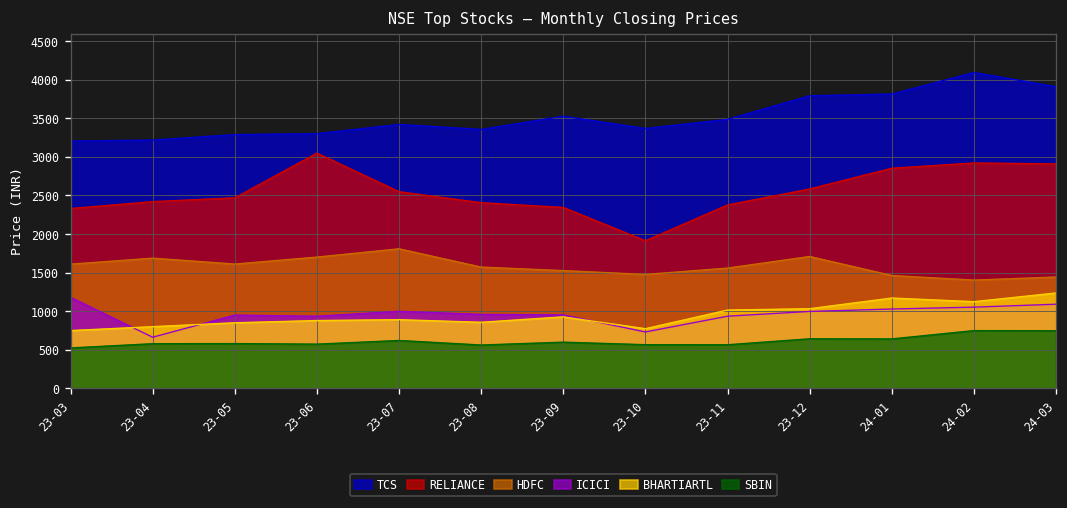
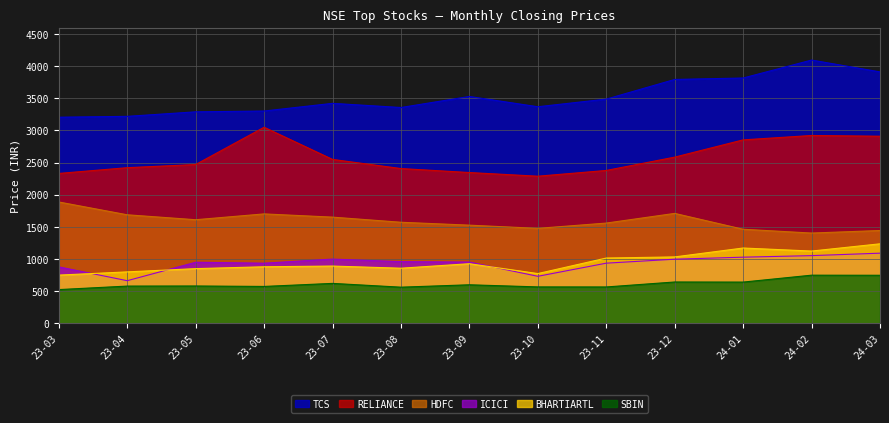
  {
    "TCS": {
      "23-03": 3200,
      "23-04": 3200,
      "23-05": 3300,
      "23-06": 3300,
      "23-07": 3400,
      "23-08": 3400,
      "23-09": 3500,
      "23-10": 3400,
      "23-11": 3500,
      "23-12": 3800,
      "24-01": 3800,
      "24-02": 4100,
      "24-03": 3900
    },
    "RELIANCE": {
      "23-03": 2300,
      "23-04": 2400,
      "23-05": 2500,
      "23-06": 3000,
      "23-07": 2500,
      "23-08": 2400,
      "23-09": 2300,
-     "23-10": 1900,
+     "23-10": 2300,
      "23-11": 2400,
      "23-12": 2600,
      "24-01": 2900,
      "24-02": 2900,
      "24-03": 2900
    },
    "HDFC": {
-     "23-03": 1600,
+     "23-03": 1900,
      "23-04": 1700,
      "23-05": 1600,
      "23-06": 1700,
-     "23-07": 1800,
+     "23-07": 1700,
      "23-08": 1600,
      "23-09": 1500,
      "23-10": 1500,
      "23-11": 1600,
      "23-12": 1700,
      "24-01": 1500,
      "24-02": 1400,
      "24-03": 1400
    },
    "ICICI": {
-     "23-03": 1200,
+     "23-03": 900,
      "23-04": 700,
      "23-05": 900,
      "23-06": 900,
      "23-07": 1000,
      "23-08": 1000,
      "23-10": 700,
      "23-11": 900,
      "24-01": 1000,
      "24-02": 1100,
      "24-03": 1100
    },
    "BHARTIARTL": {
      "23-03": 700,
      "23-04": 800,
      "23-05": 800,
      "23-06": 900,
      "23-07": 900,
      "23-08": 900,
      "23-10": 800,
      "23-11": 1000,
      "24-01": 1200,
      "24-02": 1100,
      "24-03": 1200
    },
    "SBIN": {
      "23-03": 500,
      "23-04": 600,
      "23-05": 600,
      "23-06": 600,
      "23-07": 600,
      "23-08": 600,
      "23-09": 600,
      "23-10": 600,
      "23-11": 600,
      "23-12": 600,
      "24-01": 600,
      "24-02": 700,
      "24-03": 700
    }
  }
